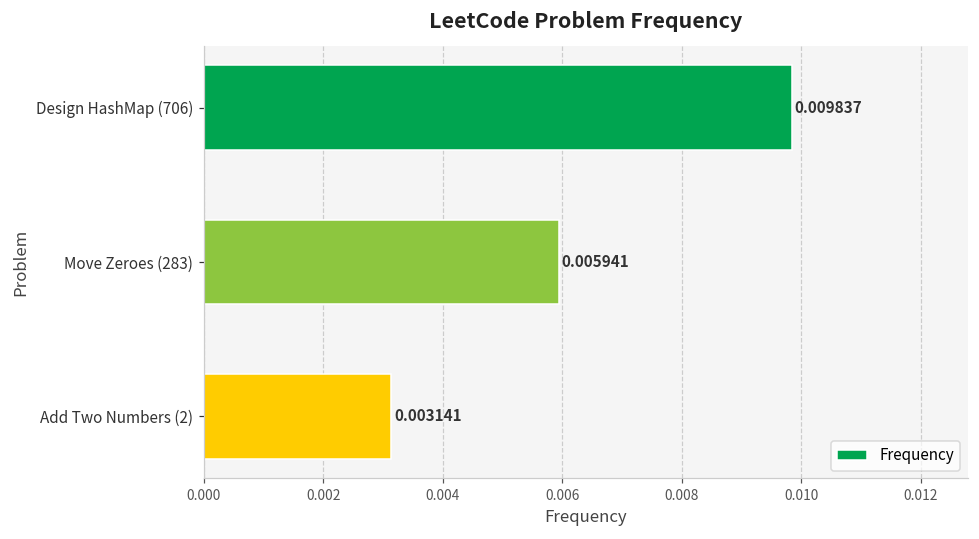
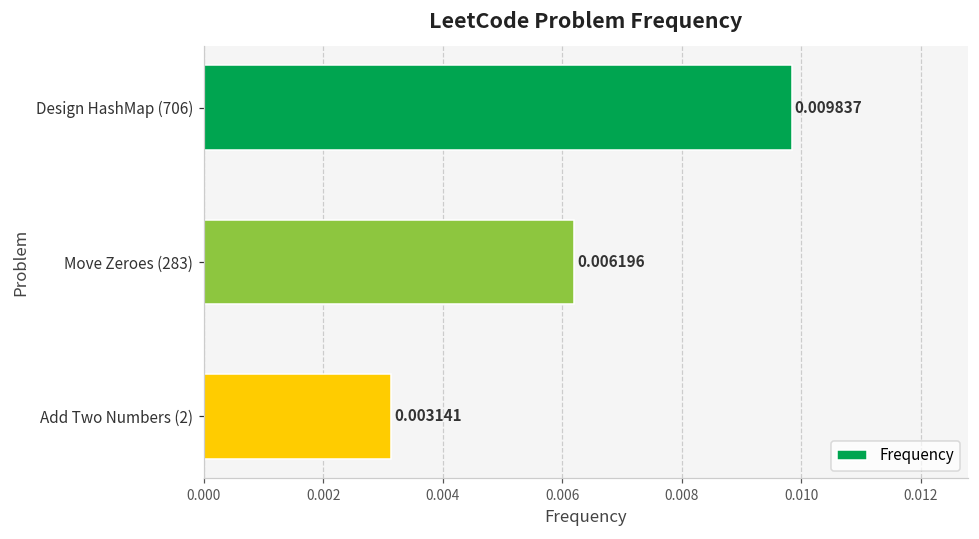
  {
    "Design HashMap (706)": 0.009837,
-   "Move Zeroes (283)": 0.005941,
+   "Move Zeroes (283)": 0.006196,
    "Add Two Numbers (2)": 0.003141
  }
